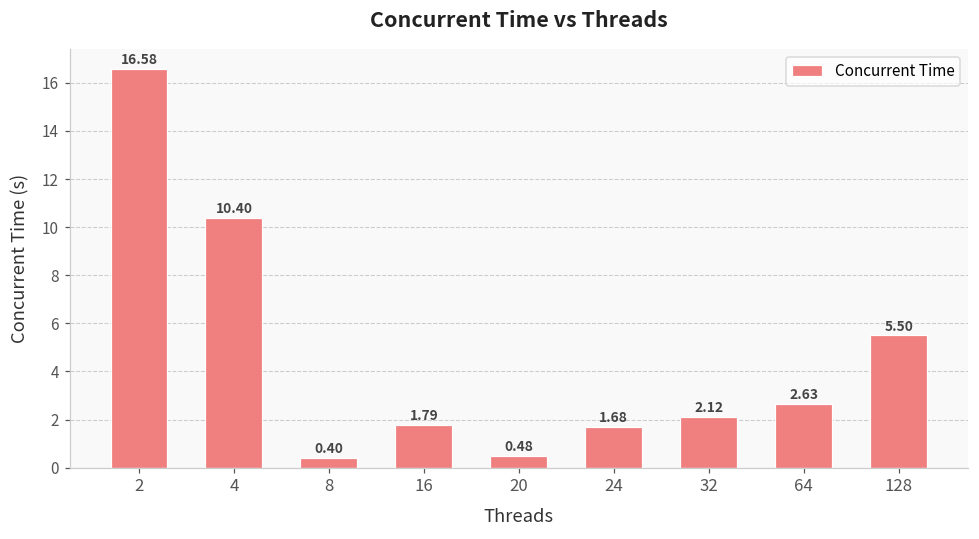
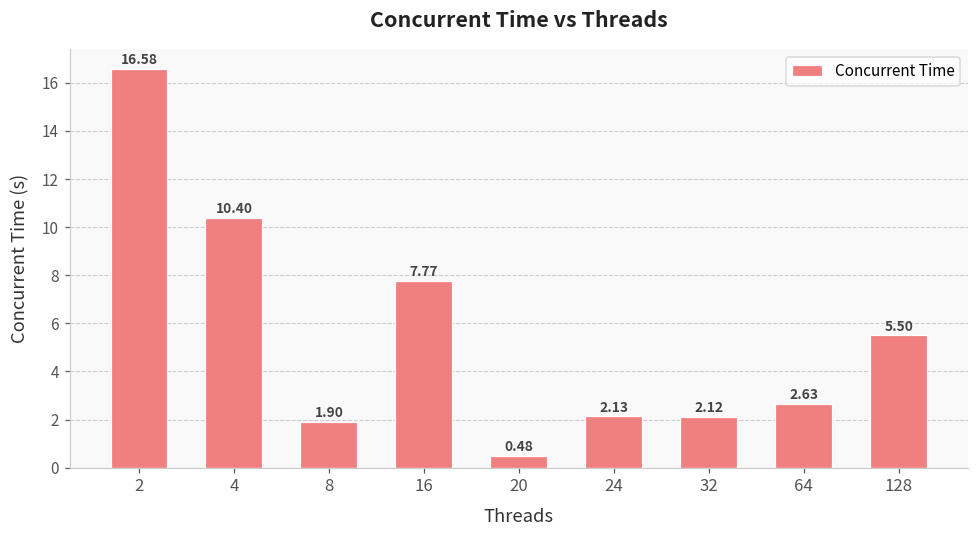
  {
    "2": 16.58,
    "4": 10.40,
-   "8": 0.40,
-   "16": 1.79,
+   "8": 1.90,
+   "16": 7.77,
    "20": 0.48,
-   "24": 1.68,
+   "24": 2.13,
    "32": 2.12,
    "64": 2.63,
    "128": 5.50
  }
